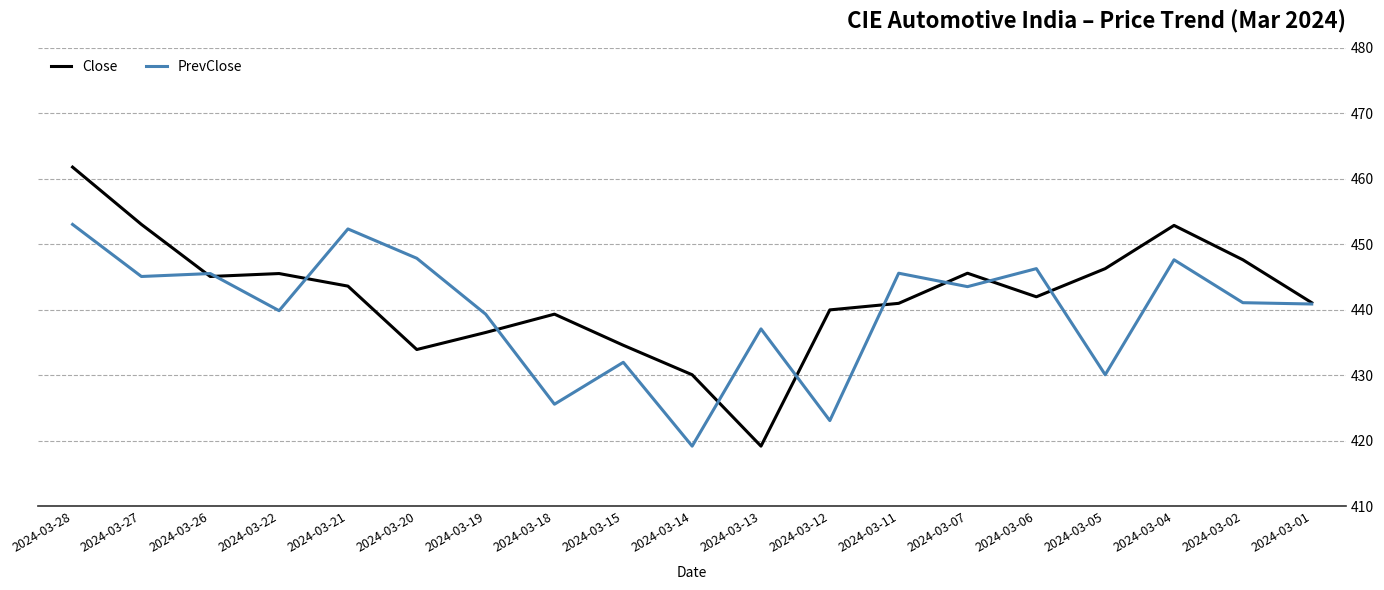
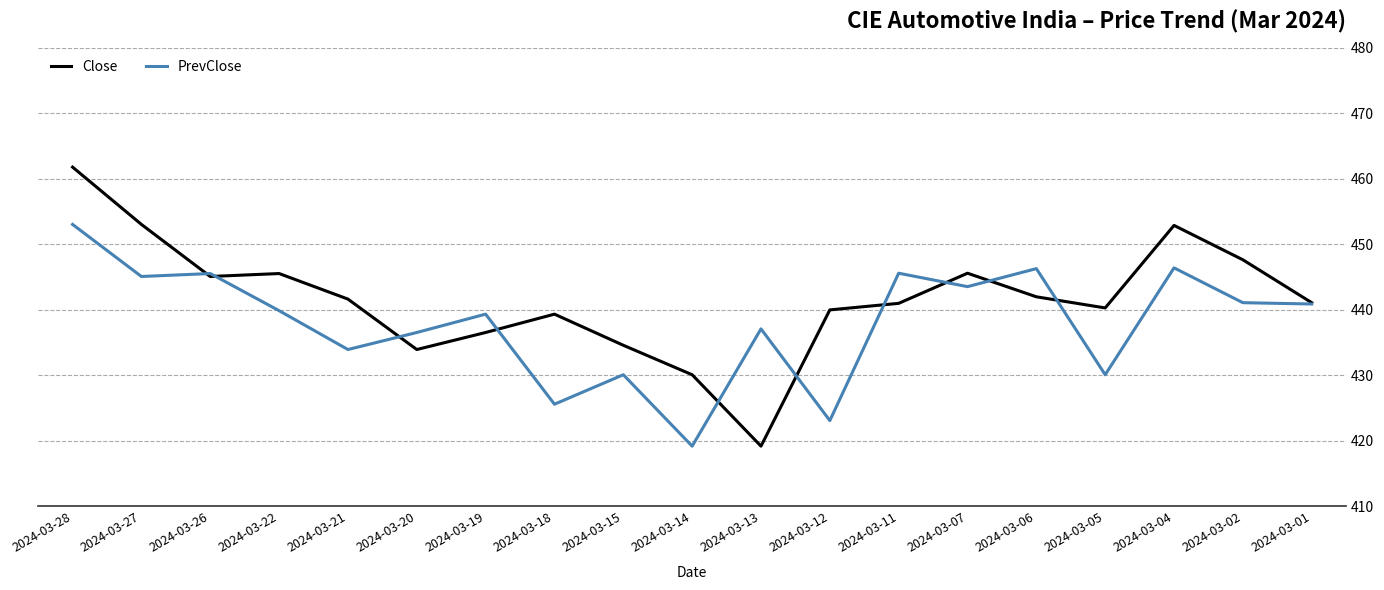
  {
    "Close": {
      "2024-03-28": 462,
      "2024-03-27": 453,
      "2024-03-26": 445,
      "2024-03-22": 446,
-     "2024-03-21": 444,
+     "2024-03-21": 442,
      "2024-03-20": 434,
      "2024-03-19": 437,
      "2024-03-18": 439,
      "2024-03-15": 435,
      "2024-03-14": 430,
      "2024-03-13": 419,
      "2024-03-12": 440,
      "2024-03-11": 441,
      "2024-03-07": 446,
      "2024-03-06": 442,
-     "2024-03-05": 446,
+     "2024-03-05": 440,
      "2024-03-04": 453,
      "2024-03-02": 448
    },
    "PrevClose": {
      "2024-03-28": 453,
      "2024-03-27": 445,
      "2024-03-26": 446,
      "2024-03-22": 440,
-     "2024-03-21": 452,
-     "2024-03-20": 448,
+     "2024-03-21": 434,
+     "2024-03-20": 437,
      "2024-03-19": 439,
      "2024-03-18": 426,
-     "2024-03-15": 432,
+     "2024-03-15": 430,
      "2024-03-14": 419,
      "2024-03-13": 437,
      "2024-03-12": 423,
      "2024-03-11": 446,
      "2024-03-07": 444,
      "2024-03-06": 446,
      "2024-03-05": 430,
-     "2024-03-04": 448,
+     "2024-03-04": 446,
      "2024-03-02": 441
    }
  }
